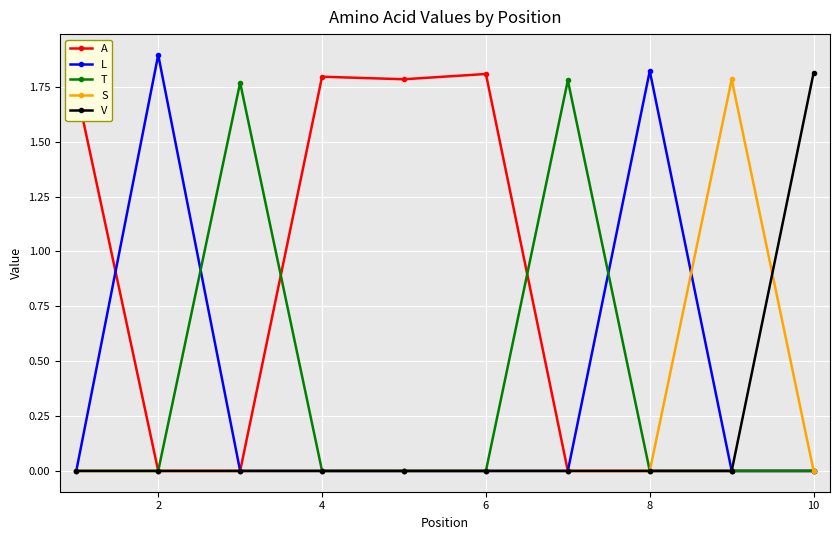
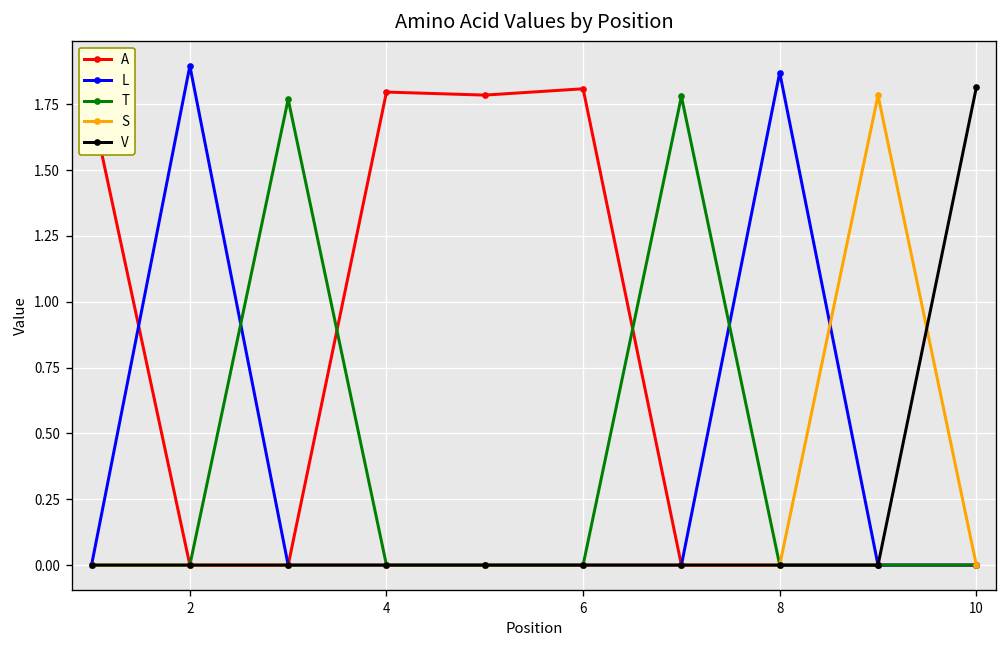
  {
    "A": {
      "4": 1.80,
      "6": 1.81
    },
    "L": {
      "2": 1.90,
-     "8": 1.82
+     "8": 1.87
    },
    "V": {
      "10": 1.81
    }
  }
